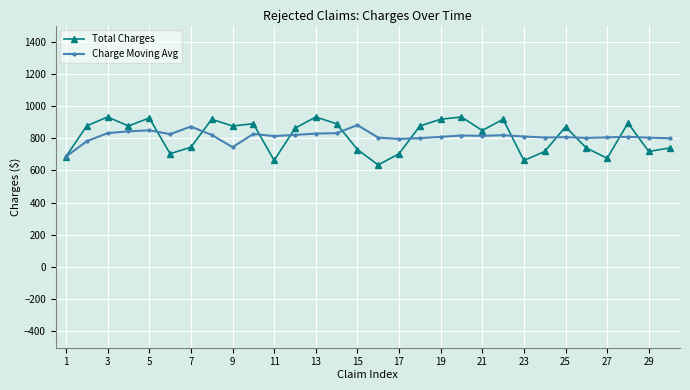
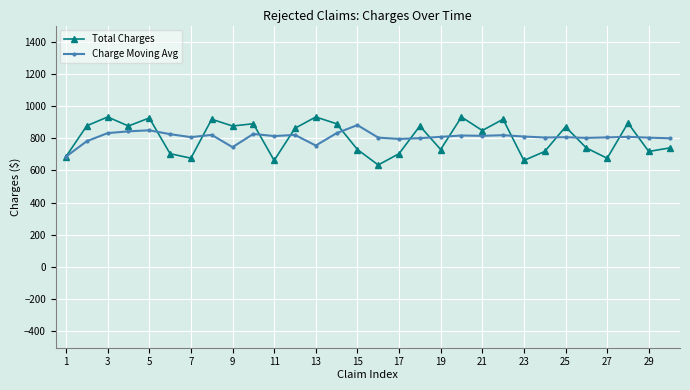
  {
    "Total Charges": {
      "3": 930,
      "5": 930,
-     "7": 740,
+     "7": 680,
      "9": 880,
      "11": 660,
      "13": 930,
      "15": 730,
      "17": 700,
-     "19": 920,
+     "19": 730,
      "21": 850,
      "23": 660,
      "25": 870,
      "27": 680,
      "29": 720
    },
    "Charge Moving Avg": {
      "3": 830,
      "5": 850,
-     "7": 870,
+     "7": 810,
      "9": 740,
      "11": 810,
-     "13": 830,
+     "13": 750,
      "15": 880,
      "17": 800,
      "19": 810,
      "21": 810,
      "23": 810,
      "25": 810,
      "27": 810,
      "29": 800
    }
  }
